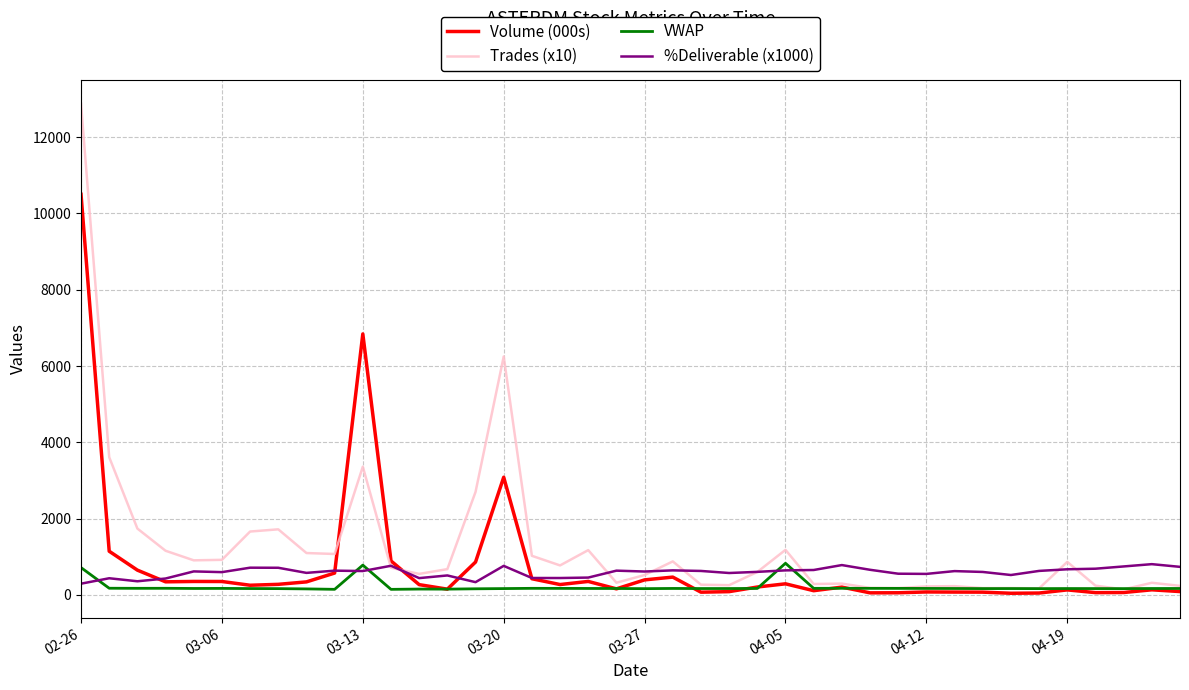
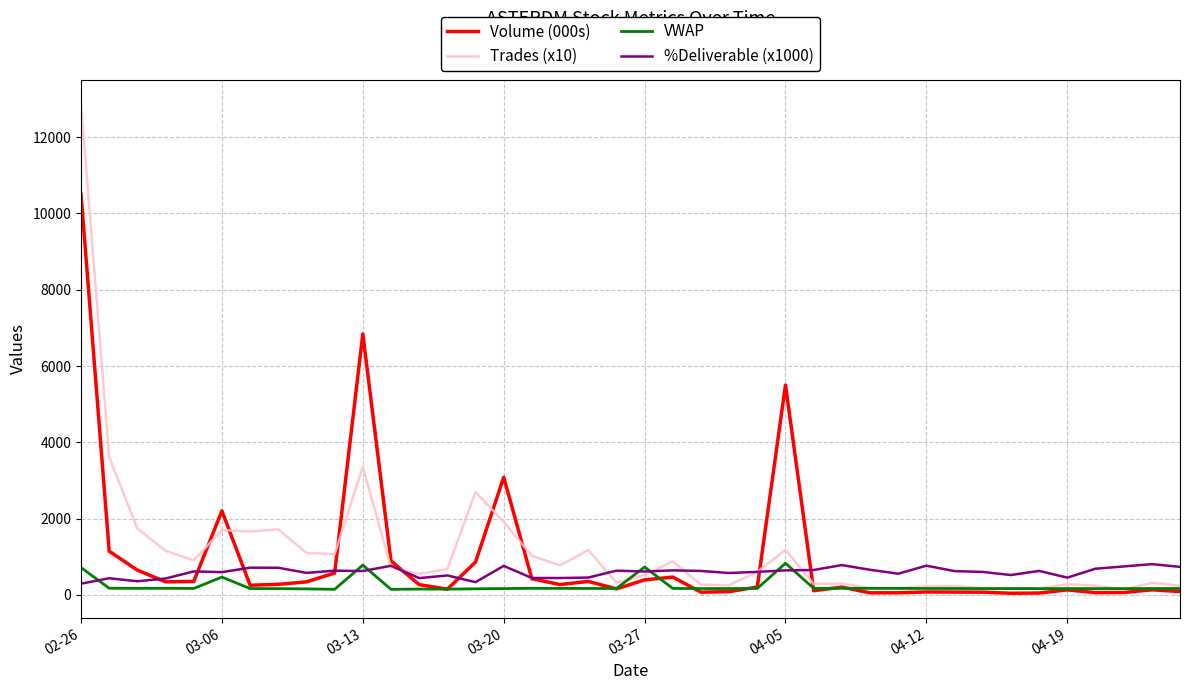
  {
    "Volume (000s)": {
      "02-26": 10500,
-     "03-06": 400,
+     "03-06": 2200,
      "03-13": 6800,
      "03-20": 3100,
      "03-27": 400,
-     "04-05": 300,
+     "04-05": 5500,
      "04-12": 100
    },
    "Trades (x10)": {
      "02-26": 12900,
-     "03-06": 900,
+     "03-06": 1700,
      "03-13": 3400,
-     "03-20": 6200,
+     "03-20": 1900,
      "03-27": 500,
      "04-05": 1200,
-     "04-19": 900
+     "04-19": 300
    },
    "VWAP": {
      "02-26": 700,
-     "03-06": 200,
+     "03-06": 500,
      "03-13": 800,
      "03-20": 200,
-     "03-27": 200,
+     "03-27": 700,
      "04-05": 800
    },
    "%Deliverable (x1000)": {
      "02-26": 300,
      "03-06": 600,
      "03-13": 600,
      "03-20": 800,
      "03-27": 600,
      "04-05": 600,
-     "04-12": 600,
-     "04-19": 700
+     "04-12": 800,
+     "04-19": 500
    }
  }
